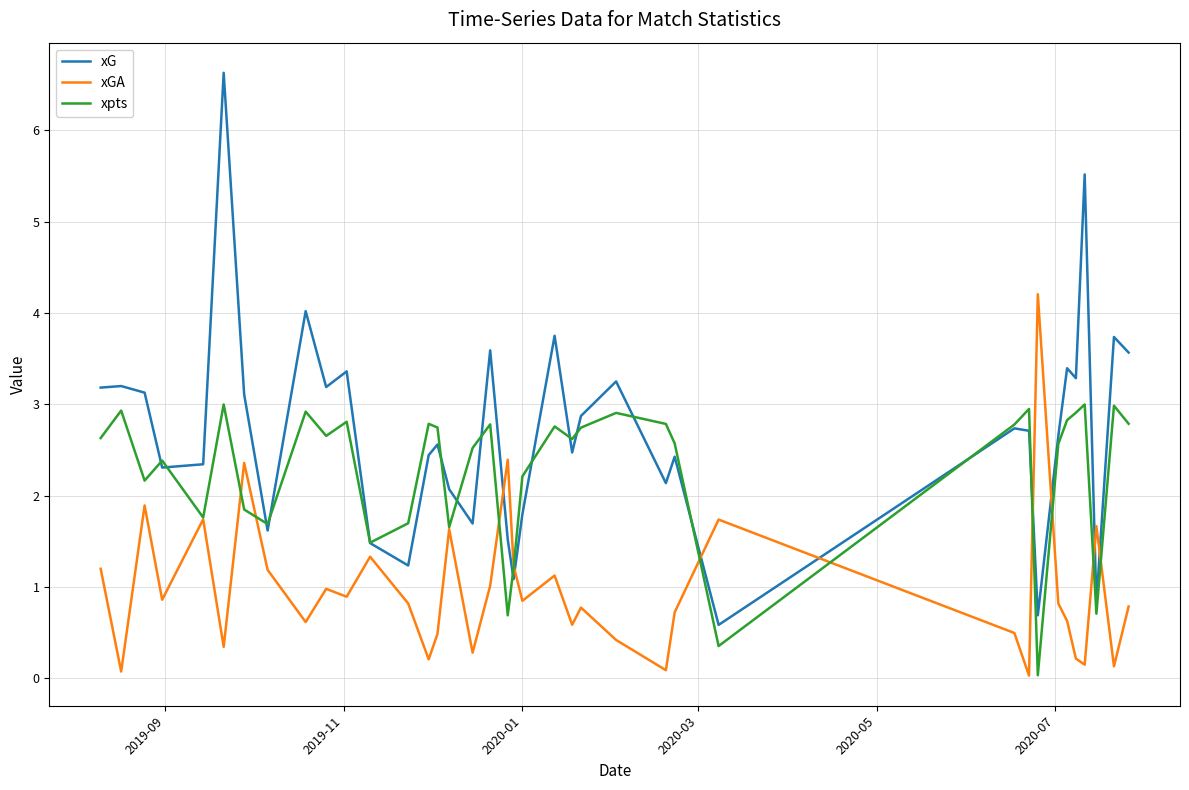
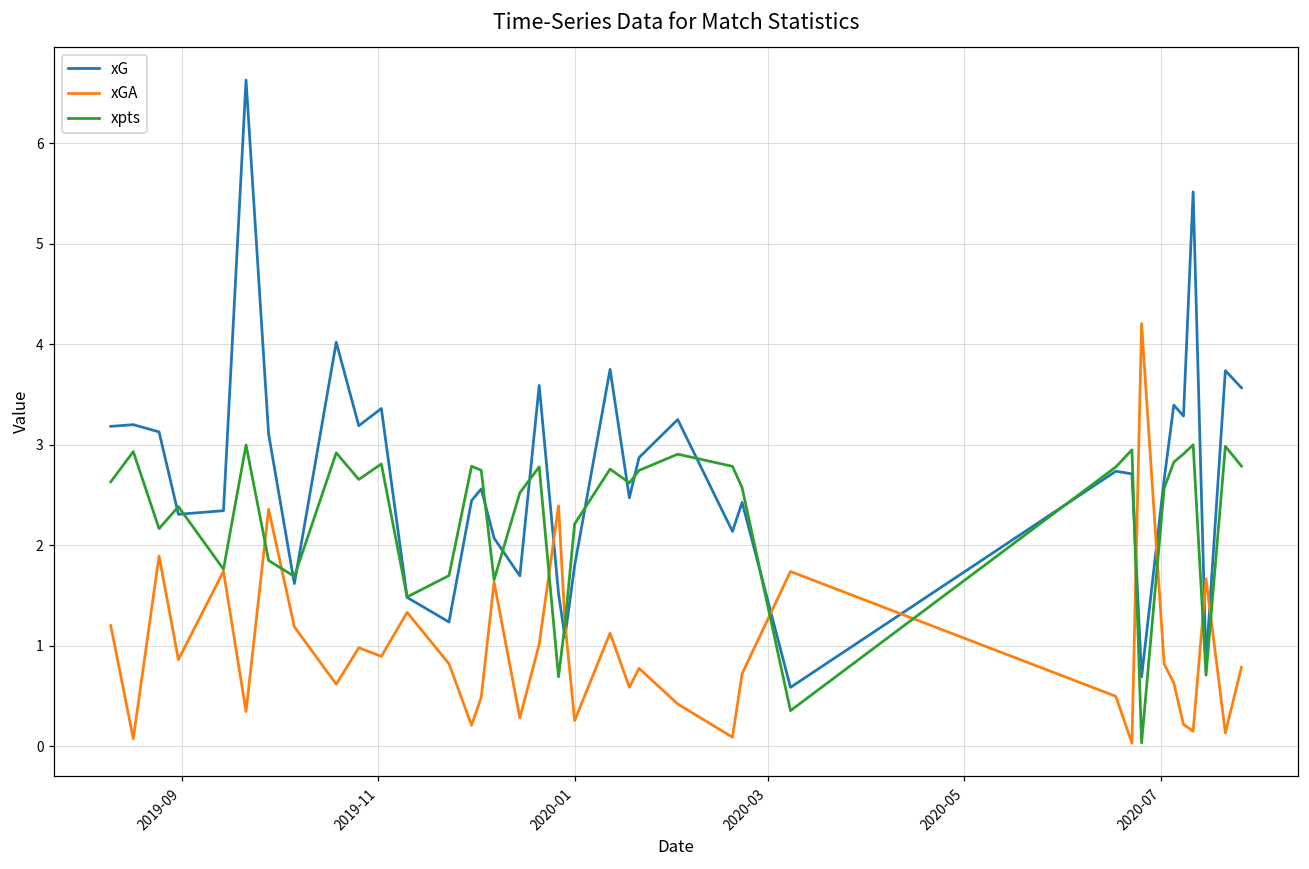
  {
    "xG": {
      "2020-01": 1.8
    },
    "xGA": {
-     "2020-01": 0.8
+     "2020-01": 0.3
    },
    "xpts": {
      "2020-01": 2.2
    }
  }
